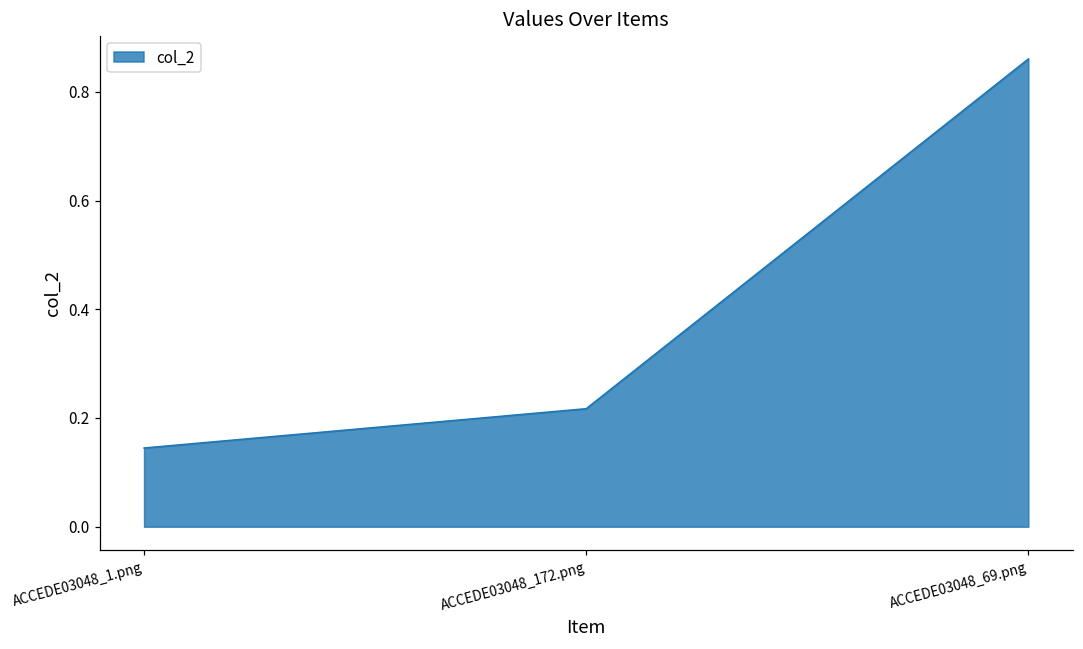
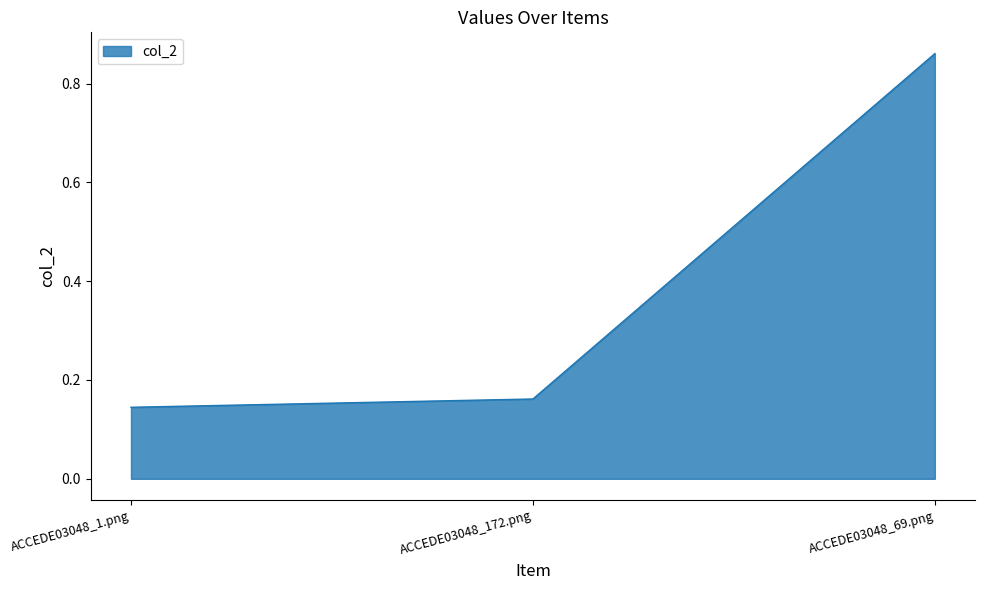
  {
    "ACCEDE03048_1.png": 0.14,
-   "ACCEDE03048_172.png": 0.22,
+   "ACCEDE03048_172.png": 0.16,
    "ACCEDE03048_69.png": 0.86
  }
